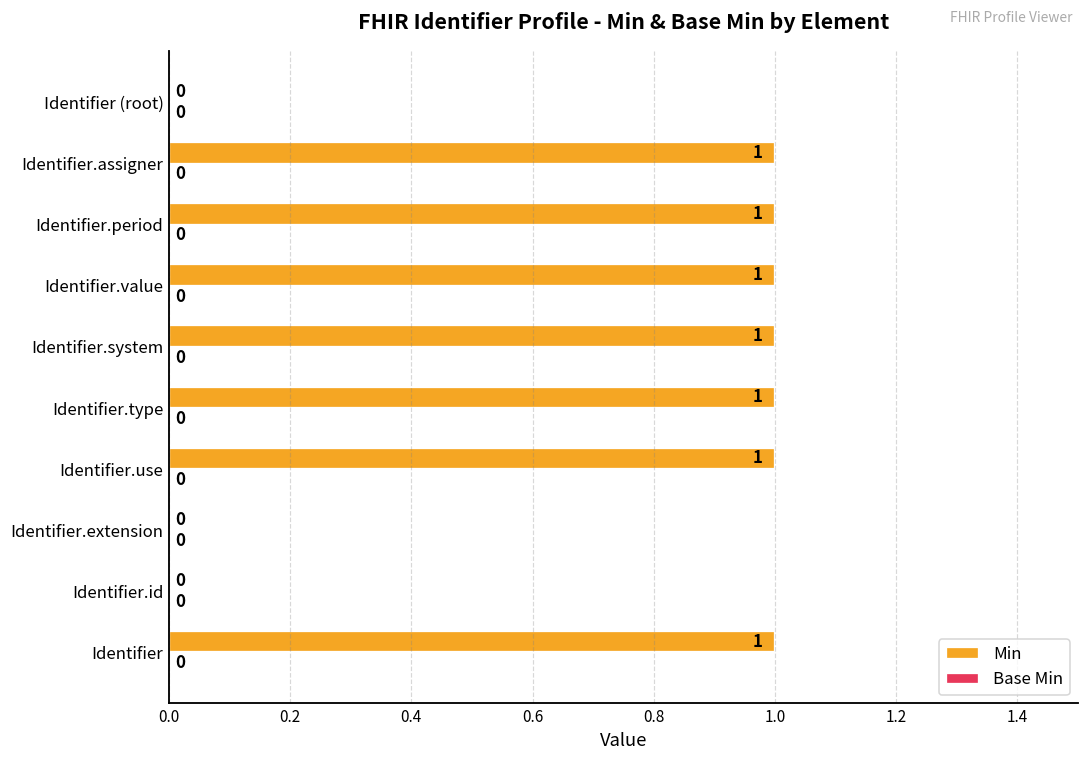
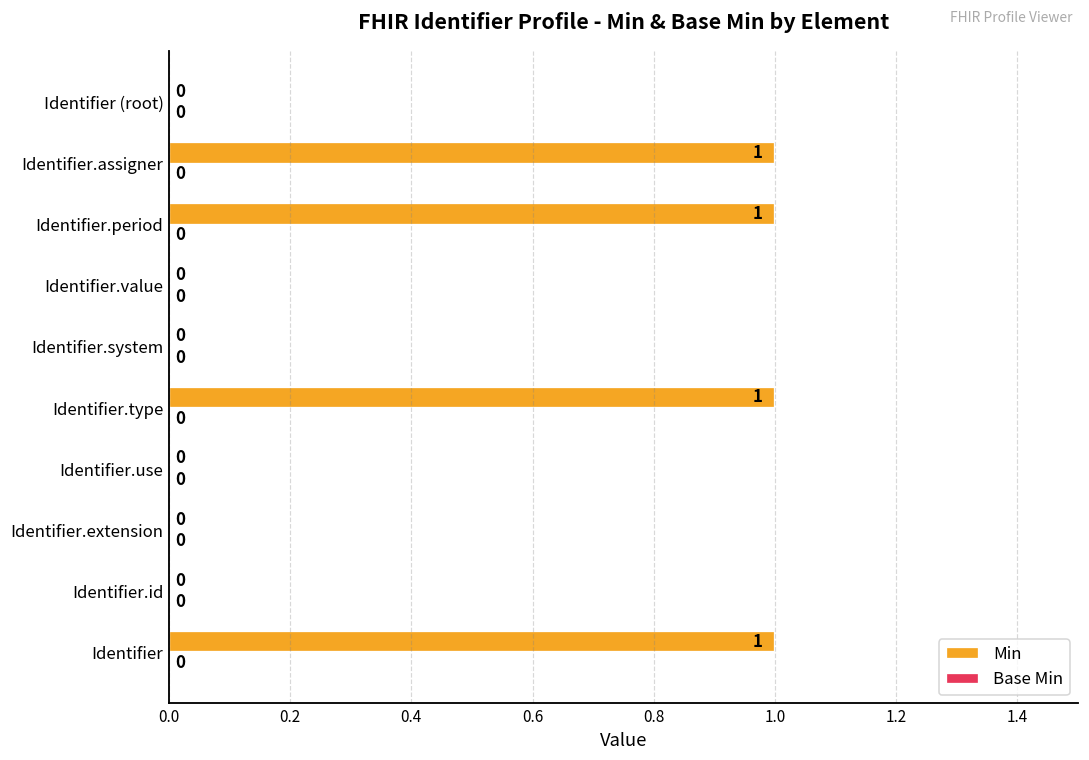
  {
    "Min": {
      "Identifier (root)": 0,
      "Identifier.assigner": 1,
      "Identifier.period": 1,
-     "Identifier.value": 1,
-     "Identifier.system": 1,
+     "Identifier.value": 0,
+     "Identifier.system": 0,
      "Identifier.type": 1,
-     "Identifier.use": 1,
+     "Identifier.use": 0,
      "Identifier.extension": 0,
      "Identifier.id": 0,
      "Identifier": 1
    },
    "Base Min": {
      "Identifier (root)": 0,
      "Identifier.assigner": 0,
      "Identifier.period": 0,
      "Identifier.value": 0,
      "Identifier.system": 0,
      "Identifier.type": 0,
      "Identifier.use": 0,
      "Identifier.extension": 0,
      "Identifier.id": 0,
      "Identifier": 0
    }
  }
